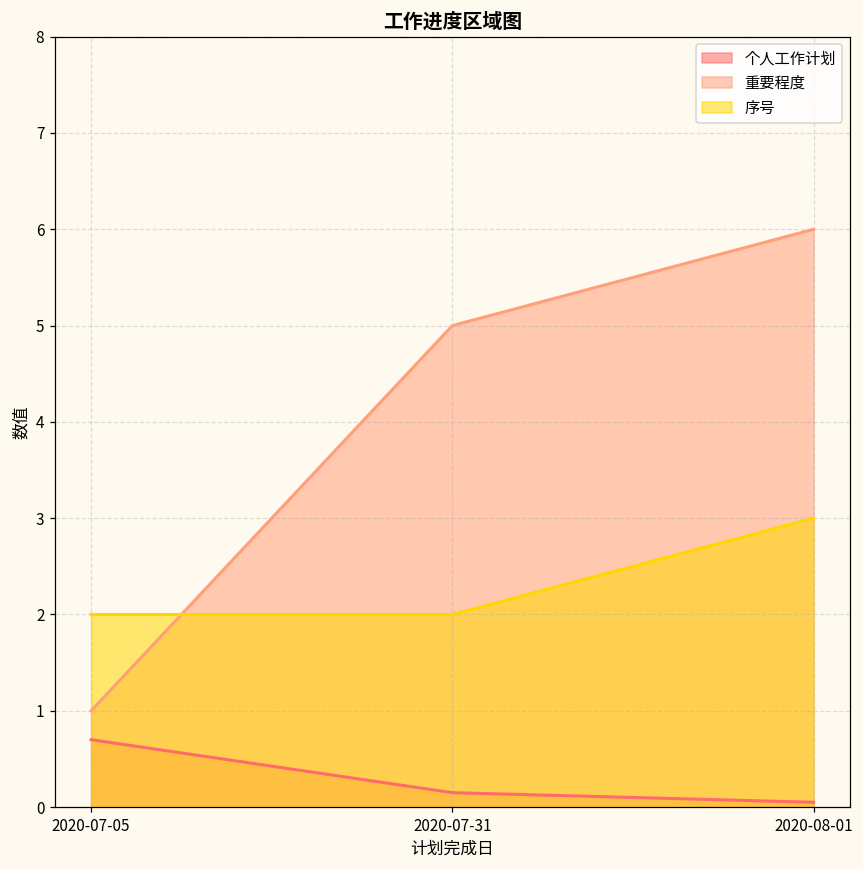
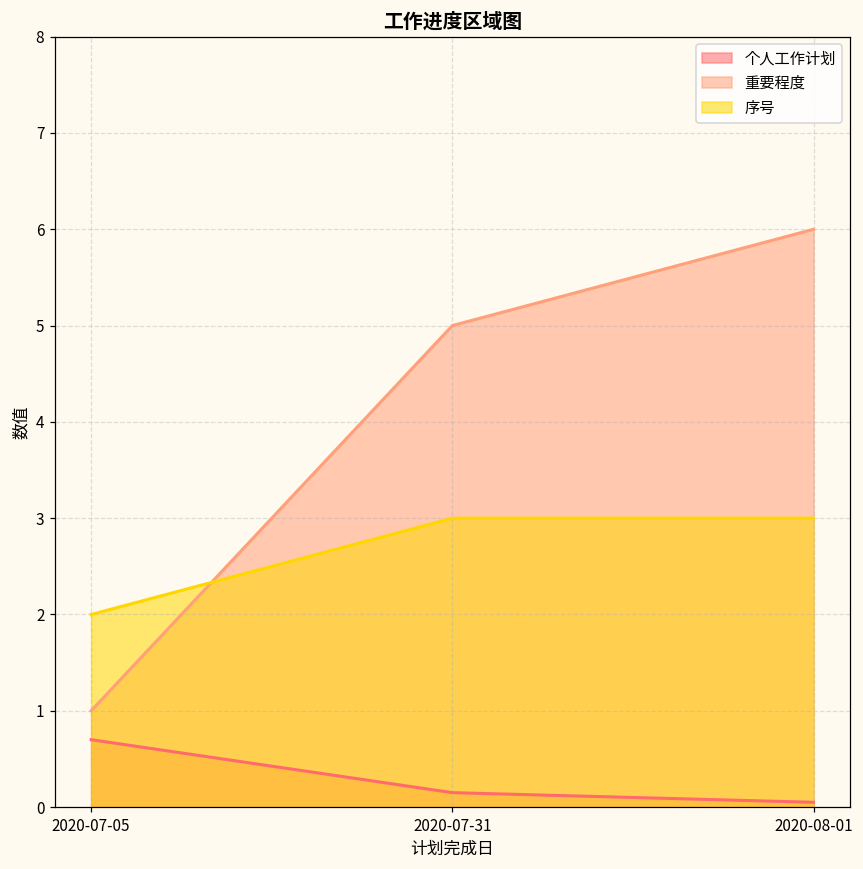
  {
    "序号": {
      "2020-07-05": 2,
-     "2020-07-31": 2,
+     "2020-07-31": 3,
      "2020-08-01": 3
    }
  }
